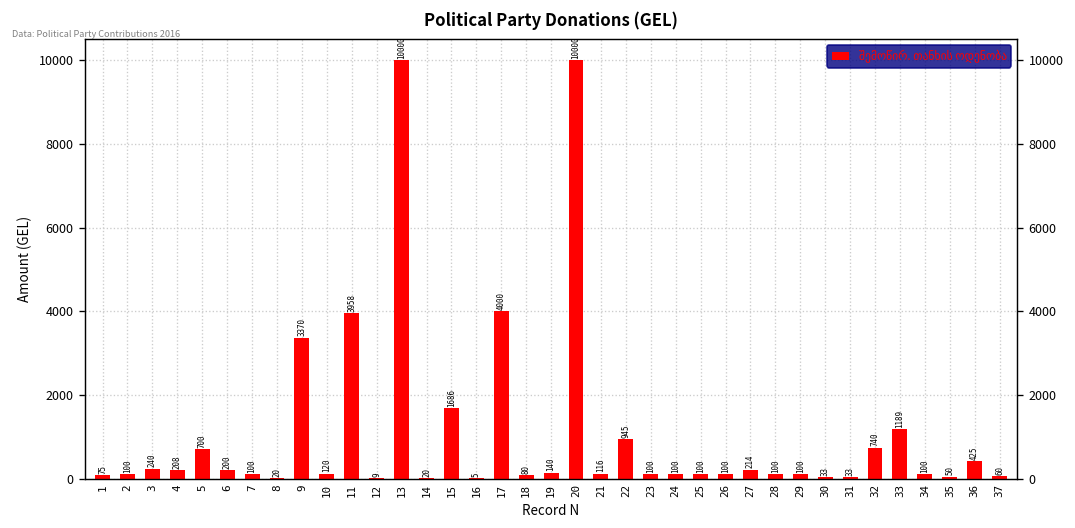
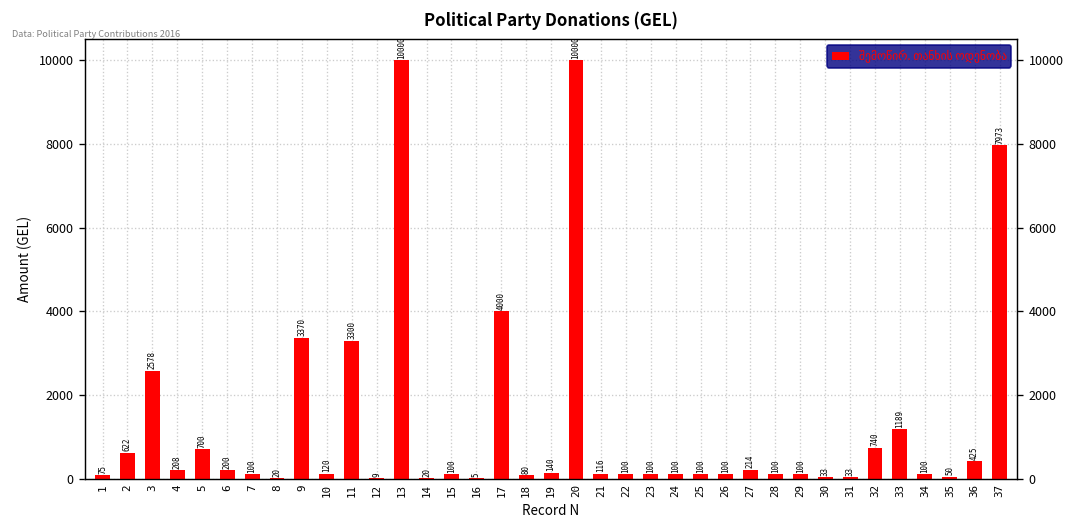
  {
    "1": 75,
-   "2": 100,
-   "3": 240,
+   "2": 622,
+   "3": 2578,
    "4": 208,
    "5": 700,
    "6": 200,
    "7": 100,
    "8": 20,
    "9": 3370,
    "10": 120,
-   "11": 3958,
+   "11": 3300,
    "12": 9,
    "13": 10000,
    "14": 20,
-   "15": 1686,
+   "15": 100,
    "16": 5,
    "17": 4000,
    "18": 80,
    "19": 140,
    "20": 10000,
    "21": 116,
-   "22": 945,
+   "22": 100,
    "23": 100,
    "24": 100,
    "25": 100,
    "26": 100,
    "27": 214,
    "28": 100,
    "29": 100,
    "30": 33,
    "31": 33,
    "32": 740,
    "33": 1189,
    "34": 100,
    "35": 50,
    "36": 425,
-   "37": 60
+   "37": 7973
  }
